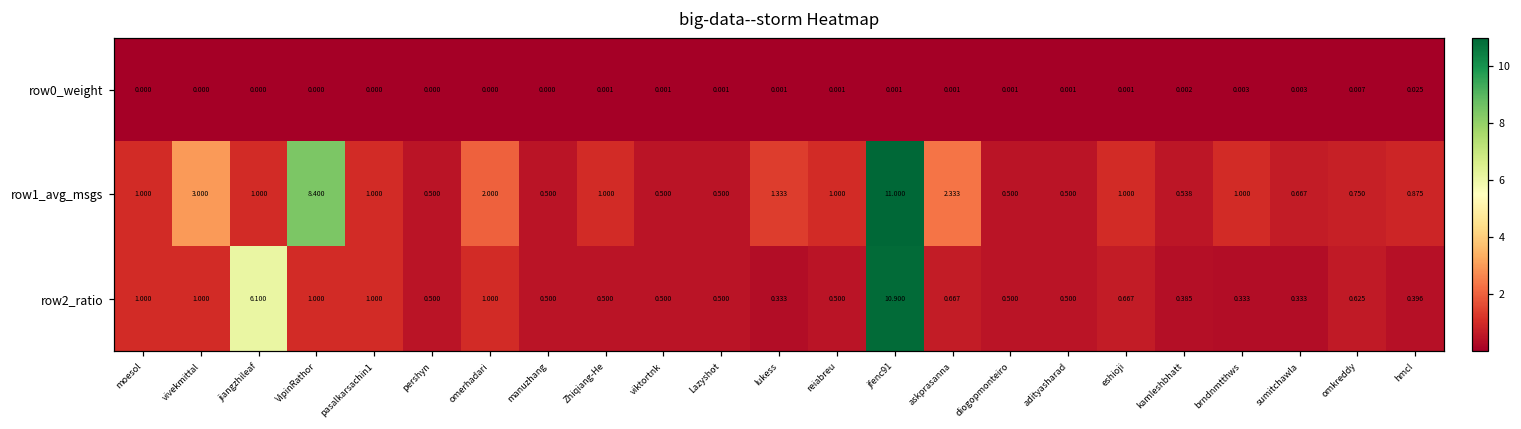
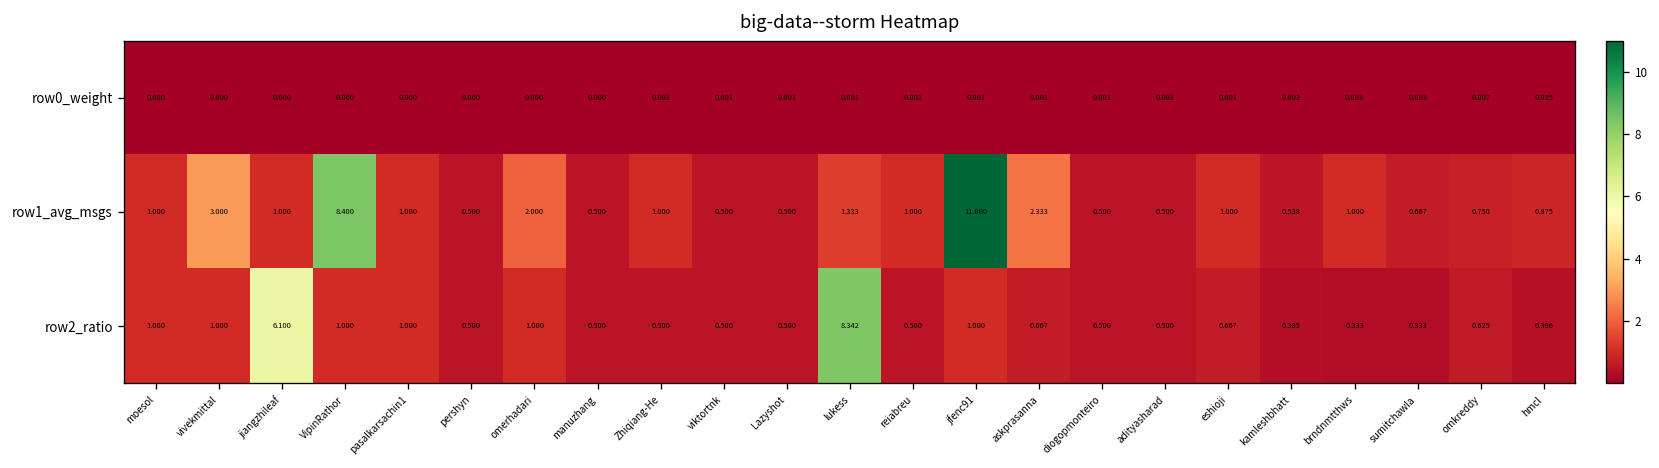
  {
    "row0_weight": {
      "moesol": 0.000,
      "vivekmittal": 0.000,
      "jiangzhileaf": 0.000,
      "VipinRathor": 0.000,
      "pasalkarsachin1": 0.000,
      "pershyn": 0.000,
      "omerhadari": 0.000,
      "manuzhang": 0.000,
      "Zhiqiang-He": 0.001,
      "viktortnk": 0.001,
      "Lazyshot": 0.001,
      "lukess": 0.001,
      "reiabreu": 0.001,
      "jfenc91": 0.001,
      "askprasanna": 0.001,
      "diogopmonteiro": 0.001,
      "adityasharad": 0.001,
      "eshioji": 0.001,
      "kamleshbhatt": 0.002,
      "brndnmtthws": 0.003,
      "sumitchawla": 0.003,
      "omkreddy": 0.007,
      "hmcl": 0.025
    },
    "row1_avg_msgs": {
      "moesol": 1.000,
      "vivekmittal": 3.000,
      "jiangzhileaf": 1.000,
      "VipinRathor": 8.400,
      "pasalkarsachin1": 1.000,
      "pershyn": 0.500,
      "omerhadari": 2.000,
      "manuzhang": 0.500,
      "Zhiqiang-He": 1.000,
      "viktortnk": 0.500,
      "Lazyshot": 0.500,
      "lukess": 1.333,
      "reiabreu": 1.000,
      "jfenc91": 11.000,
      "askprasanna": 2.333,
      "diogopmonteiro": 0.500,
      "adityasharad": 0.500,
      "eshioji": 1.000,
      "kamleshbhatt": 0.538,
      "brndnmtthws": 1.000,
      "sumitchawla": 0.667,
      "omkreddy": 0.750,
      "hmcl": 0.875
    },
    "row2_ratio": {
      "moesol": 1.000,
      "vivekmittal": 1.000,
      "jiangzhileaf": 6.100,
      "VipinRathor": 1.000,
      "pasalkarsachin1": 1.000,
      "pershyn": 0.500,
      "omerhadari": 1.000,
      "manuzhang": 0.500,
      "Zhiqiang-He": 0.500,
      "viktortnk": 0.500,
      "Lazyshot": 0.500,
-     "lukess": 0.333,
+     "lukess": 8.342,
      "reiabreu": 0.500,
-     "jfenc91": 10.900,
+     "jfenc91": 1.000,
      "askprasanna": 0.667,
      "diogopmonteiro": 0.500,
      "adityasharad": 0.500,
      "eshioji": 0.667,
      "kamleshbhatt": 0.385,
      "brndnmtthws": 0.333,
      "sumitchawla": 0.333,
      "omkreddy": 0.625,
      "hmcl": 0.396
    }
  }
